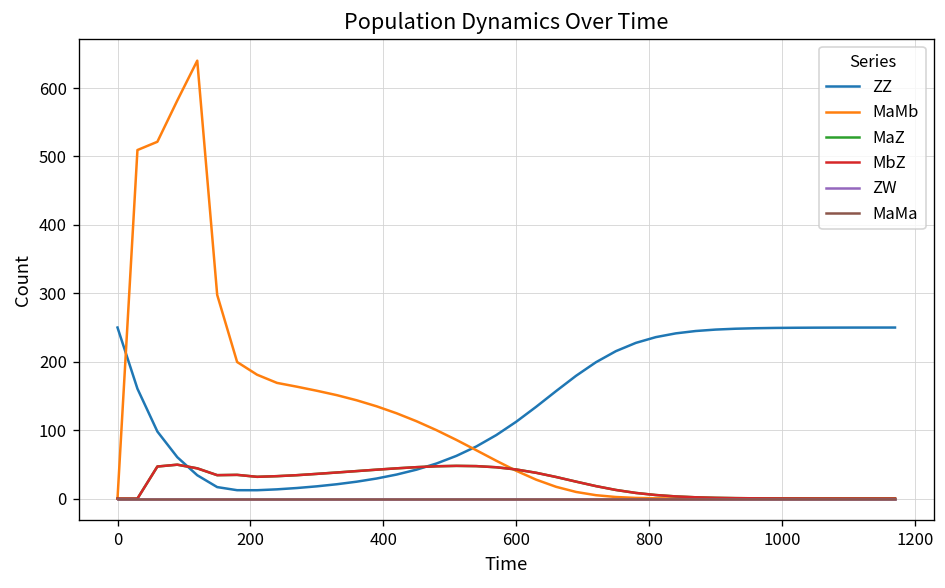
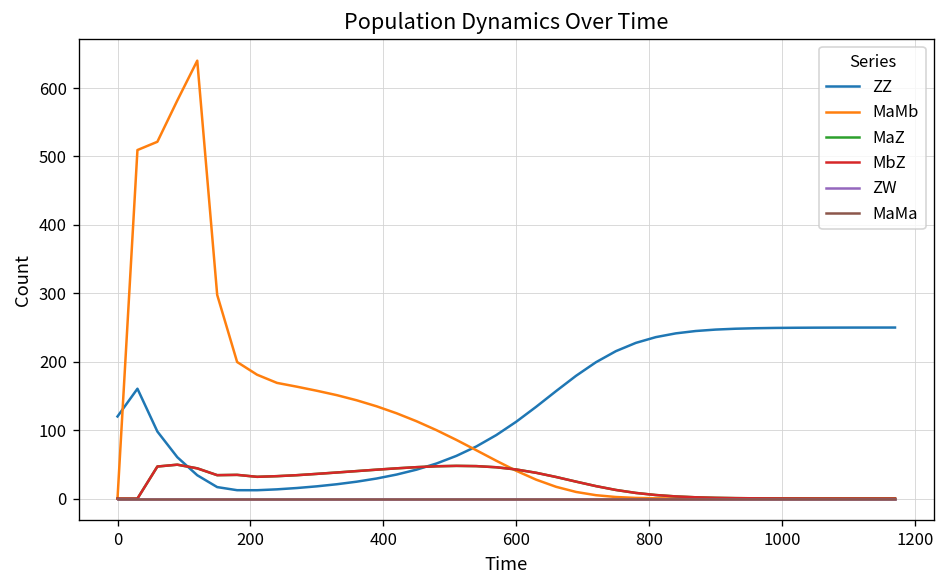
  {
    "ZZ": {
-     "0": 250,
+     "0": 120,
      "600": 110
    },
    "MaMa": {
      "600": 0
    }
  }
